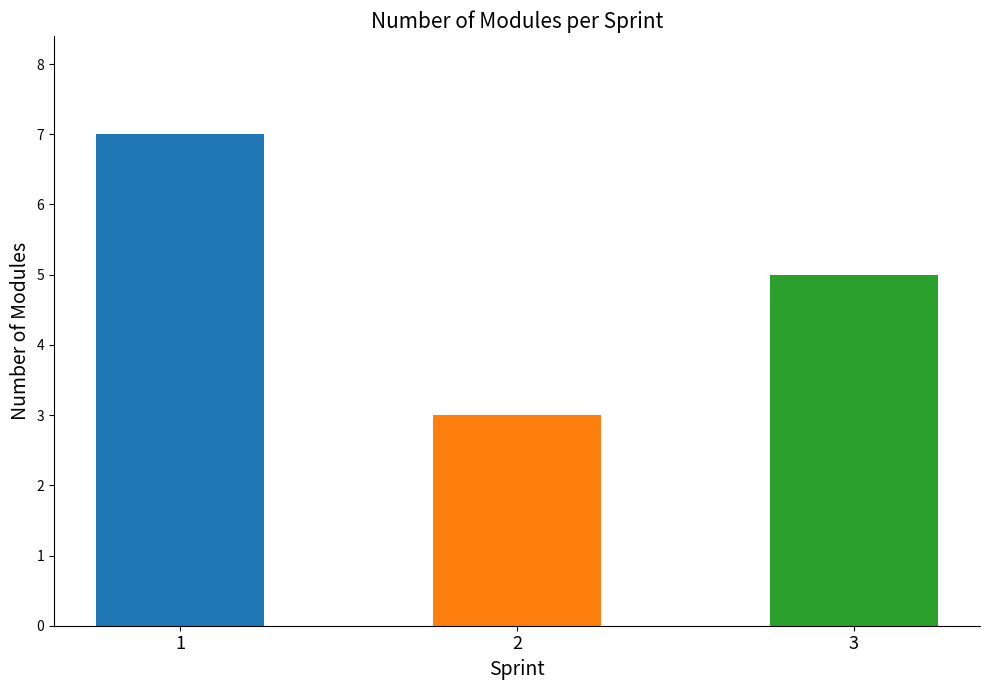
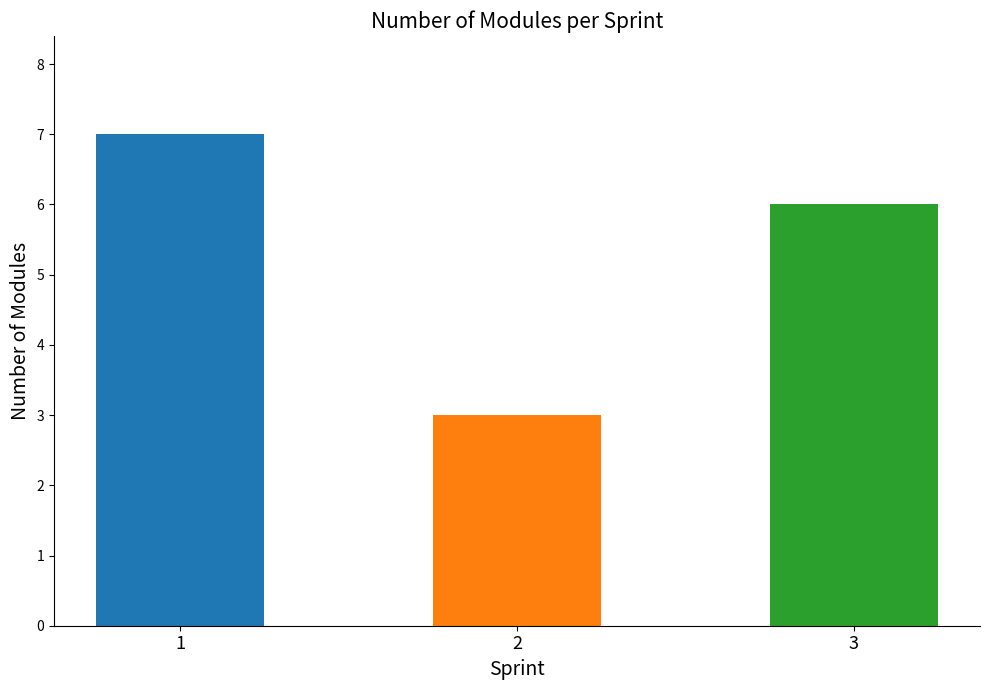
  {
    "1": 7,
    "2": 3,
-   "3": 5
+   "3": 6
  }
